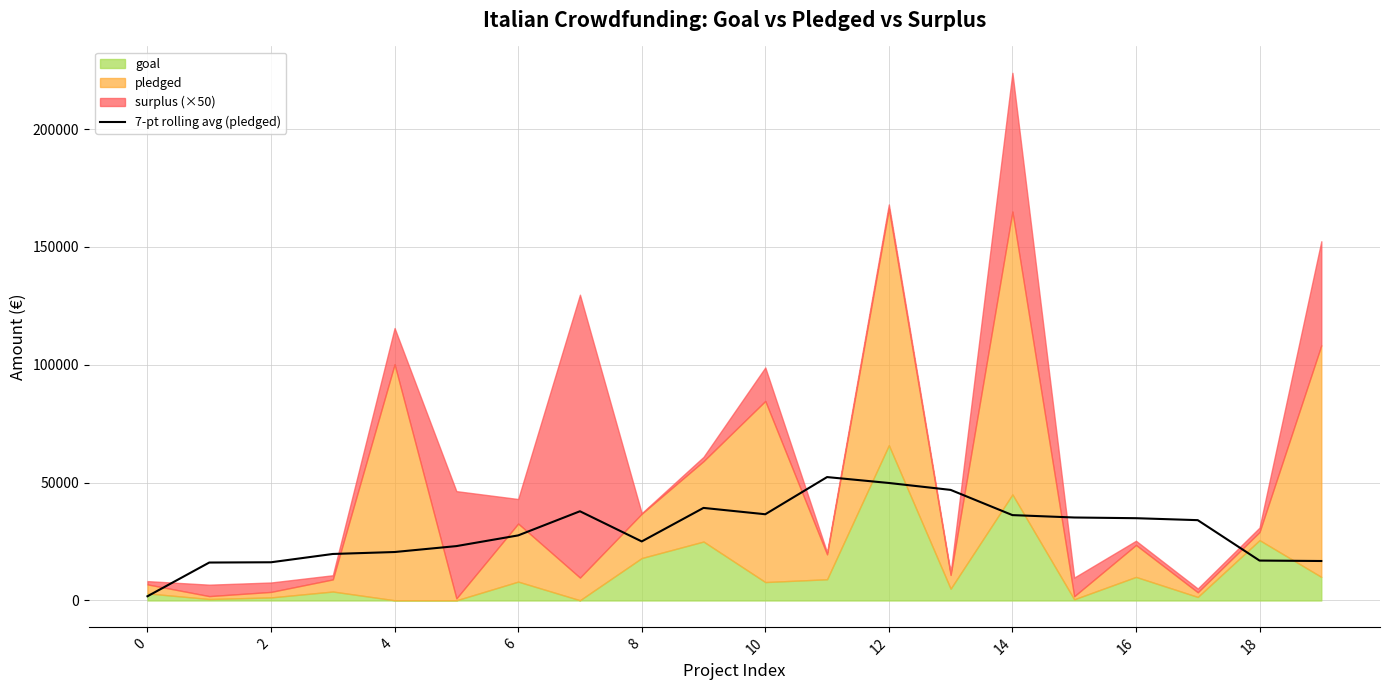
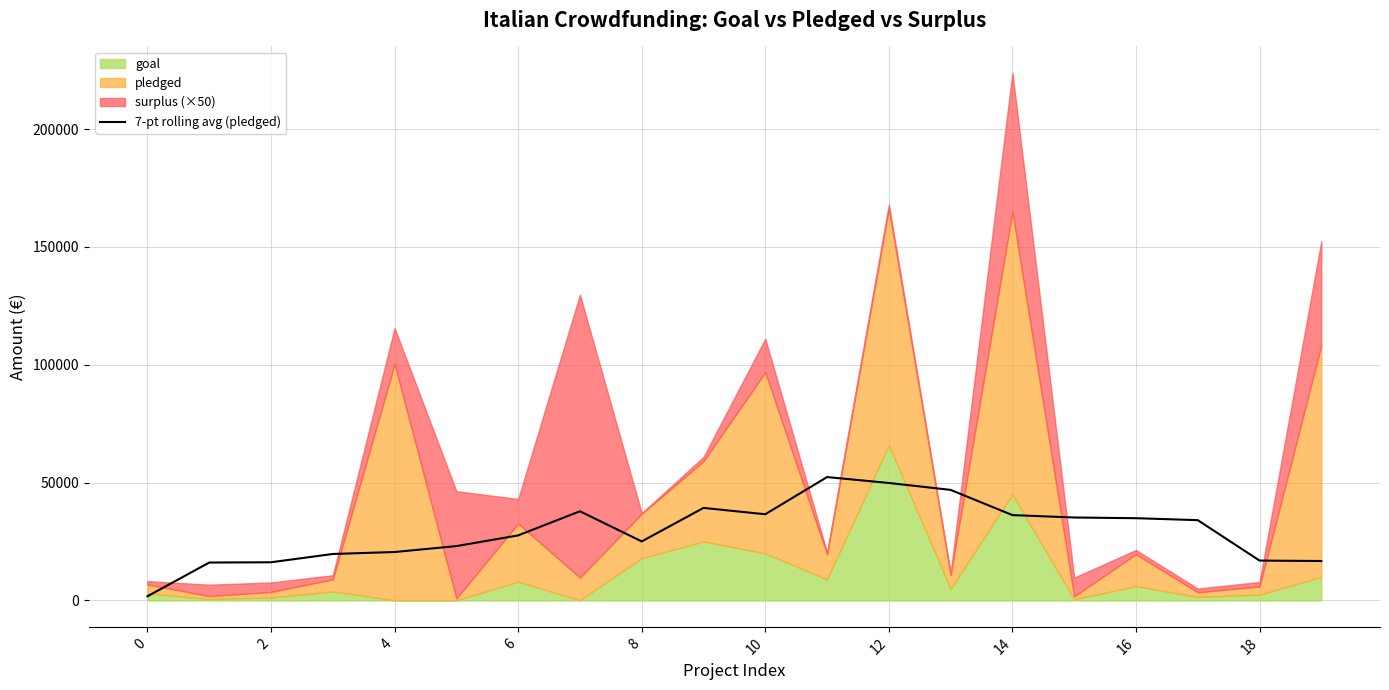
  {
    "7-pt rolling avg (pledged)": {
      "0": 2000,
      "2": 16000,
      "4": 21000,
      "6": 28000,
      "8": 25000,
      "10": 37000,
      "12": 50000,
      "14": 36000,
      "16": 35000,
      "18": 17000
    },
    "goal": {
      "0": 3000,
      "2": 1000,
      "6": 8000,
      "8": 18000,
-     "10": 8000,
+     "10": 20000,
      "12": 66000,
      "14": 45000,
-     "16": 10000,
-     "18": 26000
+     "16": 6000,
+     "18": 3000
    },
    "pledged": {
      "0": 4000,
      "2": 2000,
      "4": 100000,
      "6": 25000,
      "10": 77000,
      "12": 100000,
      "14": 120000,
      "16": 14000,
      "18": 3000
    },
    "surplus (×50)": {
      "0": 1000,
      "2": 4000,
      "4": 15000,
      "6": 10000,
      "10": 14000,
      "12": 2000,
      "14": 59000,
      "16": 2000,
      "18": 2000
    }
  }
